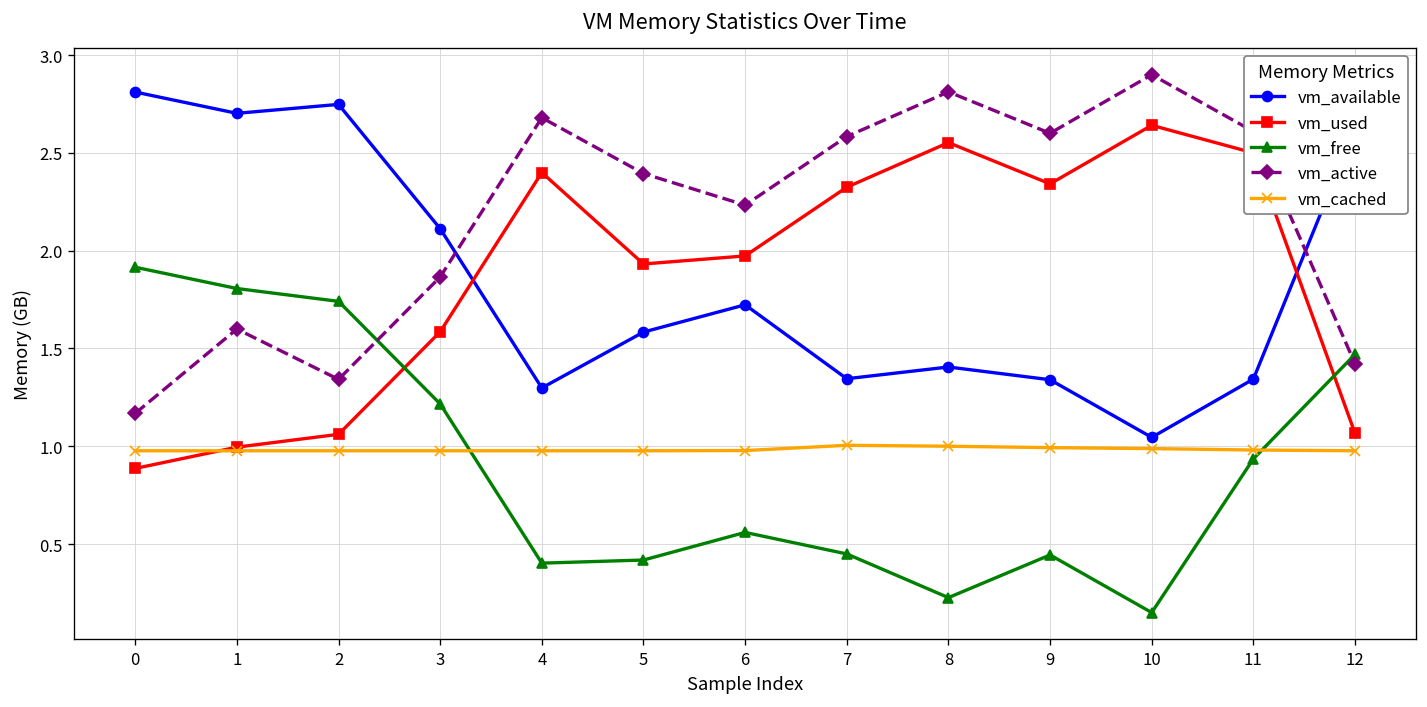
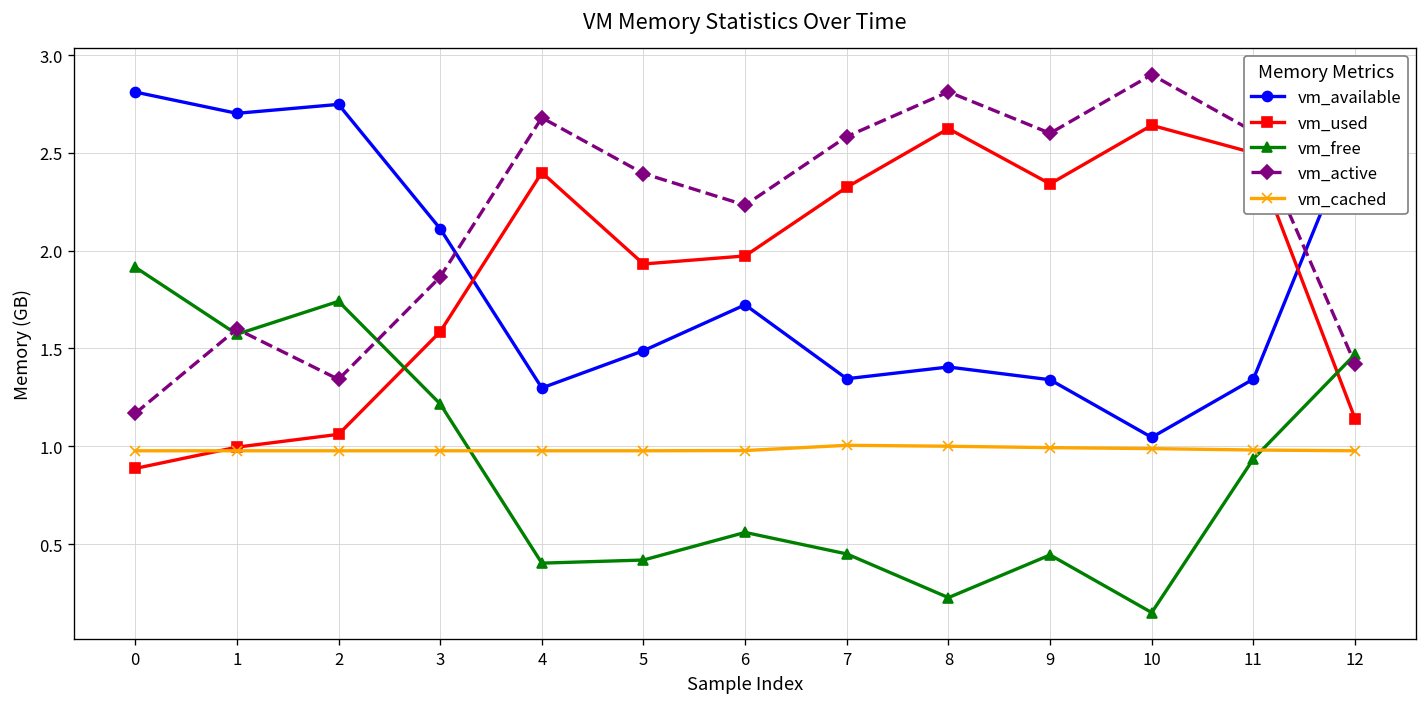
  {
    "vm_available": {
      "0": 2.81,
      "1": 2.70,
      "2": 2.75,
      "3": 2.11,
      "4": 1.30,
-     "5": 1.58,
+     "5": 1.49,
      "6": 1.72,
      "7": 1.35,
      "8": 1.41,
      "9": 1.34,
      "10": 1.05,
      "11": 1.34
    },
    "vm_used": {
      "0": 0.89,
      "1": 1.00,
      "2": 1.06,
      "3": 1.59,
      "4": 2.40,
      "5": 1.93,
      "6": 1.97,
      "7": 2.32,
-     "8": 2.55,
+     "8": 2.62,
      "9": 2.34,
      "10": 2.64,
-     "12": 1.07
+     "12": 1.14
    },
    "vm_free": {
      "0": 1.92,
-     "1": 1.81,
+     "1": 1.57,
      "2": 1.74,
      "3": 1.22,
      "4": 0.40,
      "5": 0.42,
      "6": 0.56,
      "7": 0.45,
      "8": 0.23,
      "9": 0.44,
      "10": 0.15,
      "11": 0.94,
      "12": 1.47
    },
    "vm_active": {
      "0": 1.17,
      "1": 1.60,
      "2": 1.34,
      "3": 1.87,
      "4": 2.68,
      "5": 2.39,
      "6": 2.23,
      "7": 2.58,
      "8": 2.81,
      "9": 2.60,
      "10": 2.90,
      "12": 1.42
    },
    "vm_cached": {
      "0": 0.98,
      "1": 0.98,
      "2": 0.98,
      "3": 0.98,
      "4": 0.98,
      "5": 0.98,
      "6": 0.98,
      "7": 1.01,
      "8": 1.00,
      "9": 0.99,
      "10": 0.99,
      "11": 0.98,
      "12": 0.98
    }
  }
